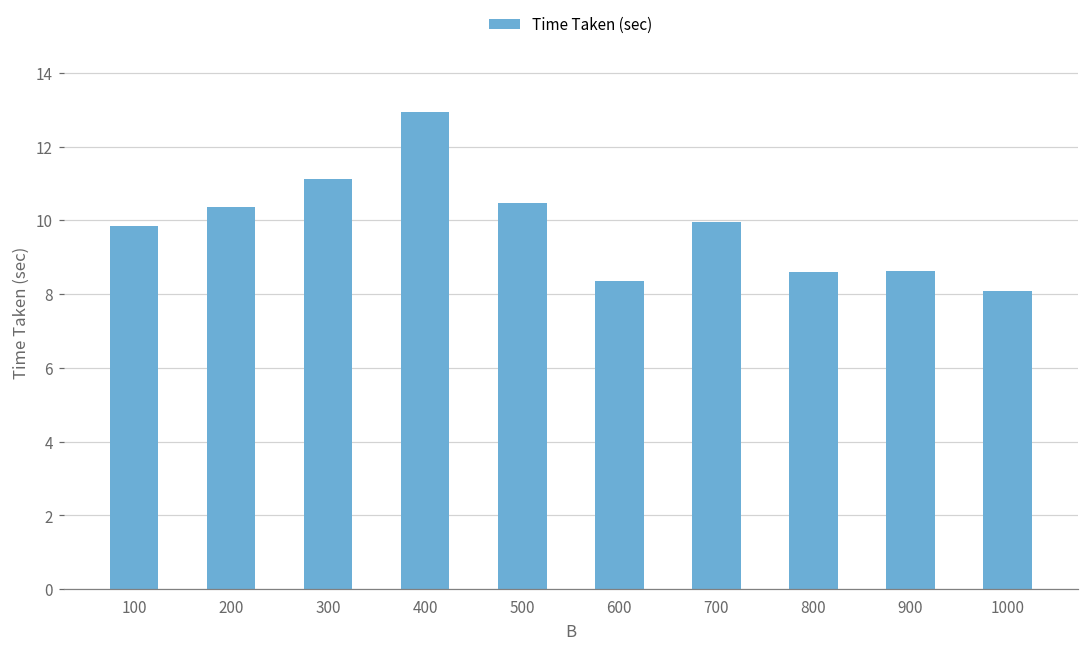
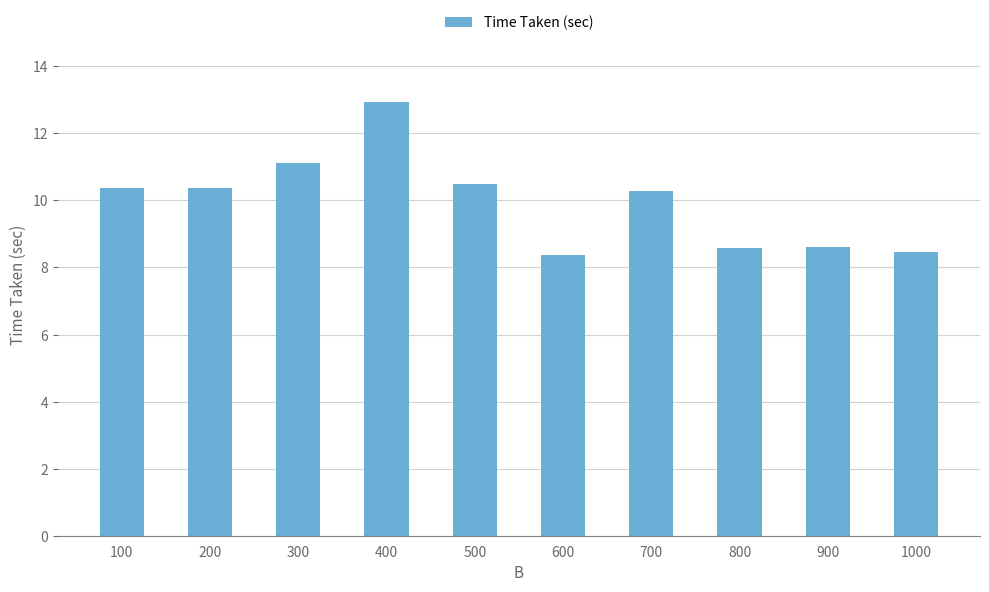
  {
-   "100": 9.9,
+   "100": 10.4,
    "200": 10.4,
    "300": 11.1,
    "400": 12.9,
    "500": 10.5,
    "600": 8.4,
-   "700": 10.0,
+   "700": 10.3,
    "800": 8.6,
    "900": 8.6,
-   "1000": 8.1
+   "1000": 8.5
  }
